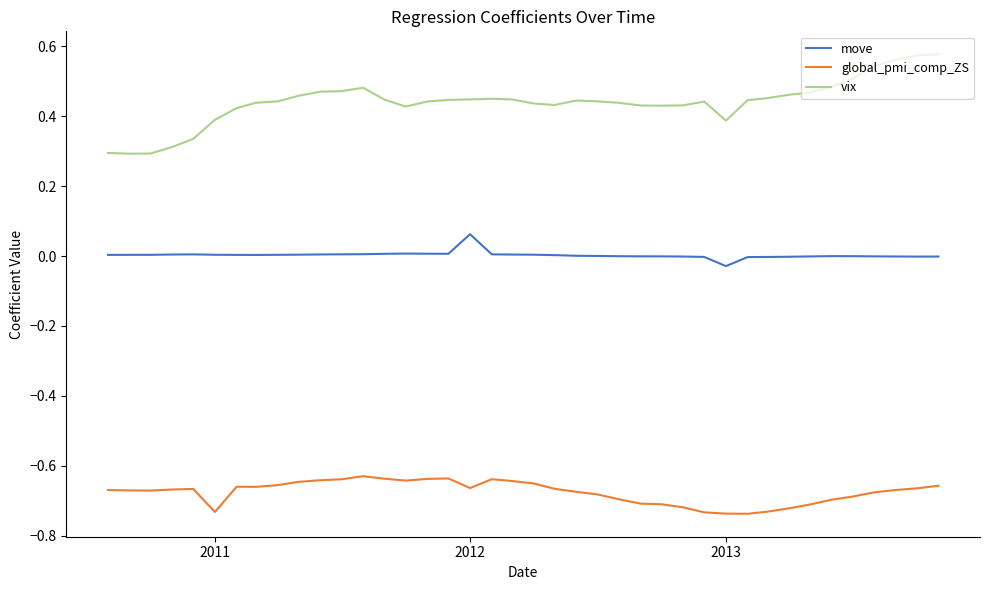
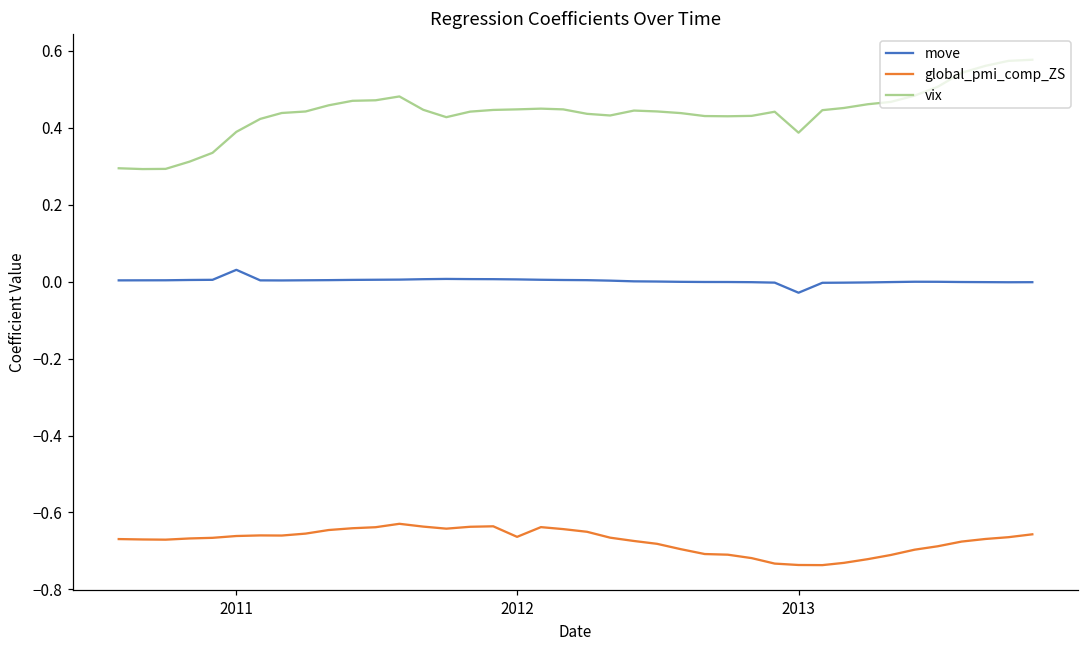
  {
    "move": {
-     "2011": 0.00,
-     "2012": 0.06,
+     "2011": 0.03,
+     "2012": 0.01,
      "2013": -0.03
    },
    "global_pmi_comp_ZS": {
-     "2011": -0.73,
+     "2011": -0.66,
      "2012": -0.66,
      "2013": -0.74
    },
    "vix": {
      "2011": 0.39,
      "2012": 0.45,
      "2013": 0.39
    }
  }
